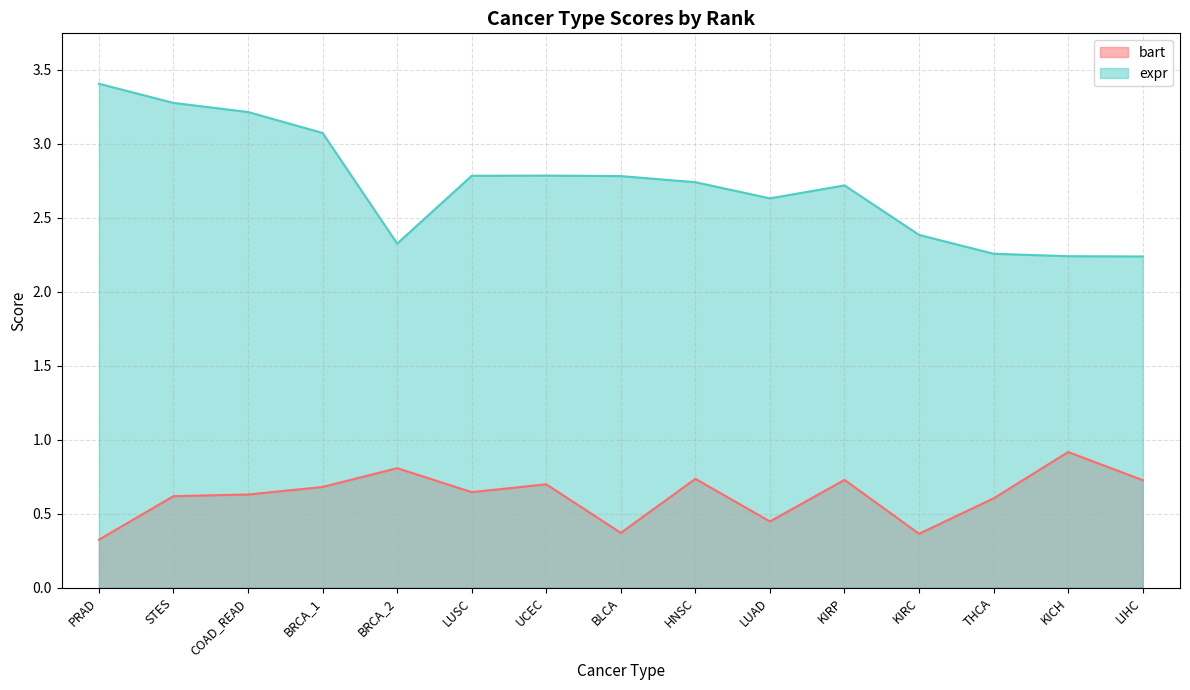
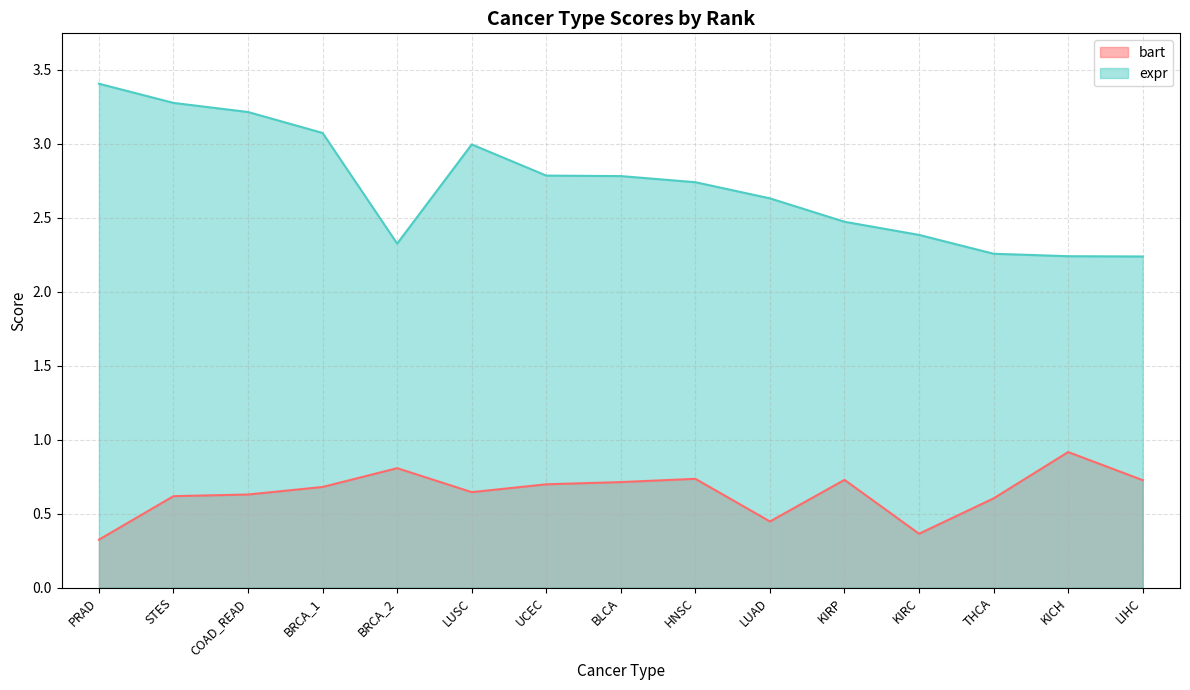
  {
    "bart": {
      "PRAD": 0.32,
      "STES": 0.62,
      "COAD_READ": 0.63,
      "BRCA_1": 0.68,
      "BRCA_2": 0.81,
      "LUSC": 0.65,
      "UCEC": 0.70,
-     "BLCA": 0.37,
+     "BLCA": 0.71,
      "HNSC": 0.74,
      "LUAD": 0.45,
      "KIRP": 0.73,
      "KIRC": 0.36,
      "THCA": 0.60,
      "KICH": 0.92,
      "LIHC": 0.73
    },
    "expr": {
      "PRAD": 3.40,
      "STES": 3.27,
      "COAD_READ": 3.21,
      "BRCA_1": 3.07,
      "BRCA_2": 2.32,
-     "LUSC": 2.78,
+     "LUSC": 2.99,
      "UCEC": 2.78,
      "BLCA": 2.78,
      "HNSC": 2.74,
      "LUAD": 2.63,
-     "KIRP": 2.72,
+     "KIRP": 2.47,
      "KIRC": 2.38,
      "THCA": 2.26,
      "KICH": 2.24,
      "LIHC": 2.24
    }
  }
